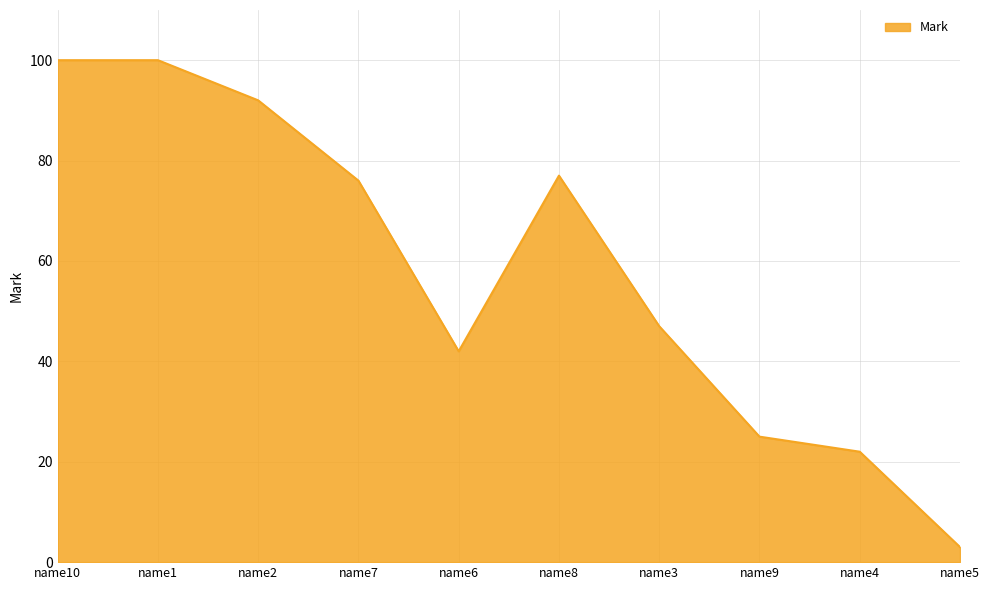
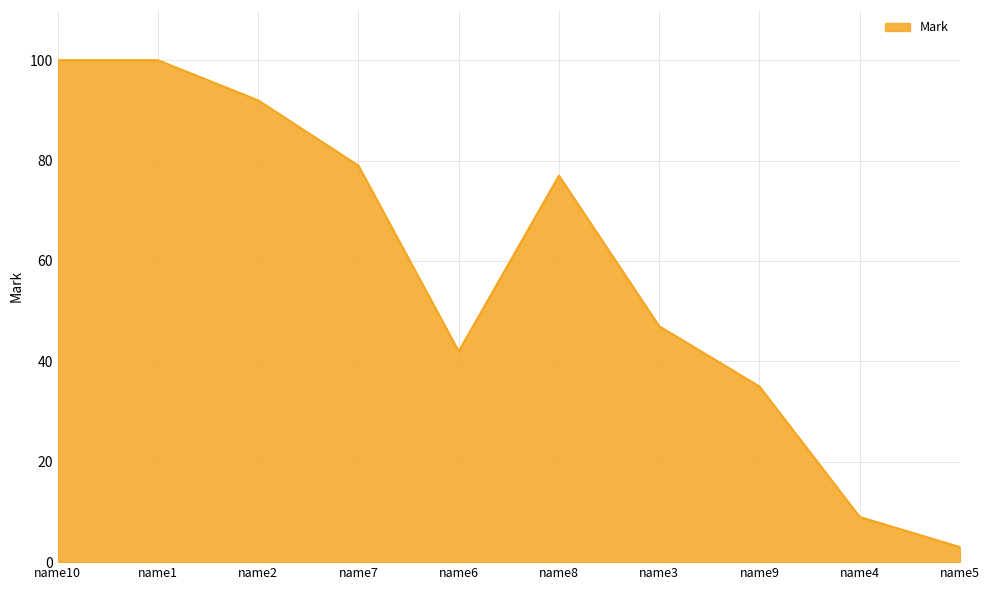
  {
    "name10": 100,
    "name1": 100,
    "name2": 92,
-   "name7": 76,
+   "name7": 79,
    "name6": 42,
    "name8": 77,
    "name3": 47,
-   "name9": 25,
-   "name4": 22,
+   "name9": 35,
+   "name4": 9,
    "name5": 3
  }
